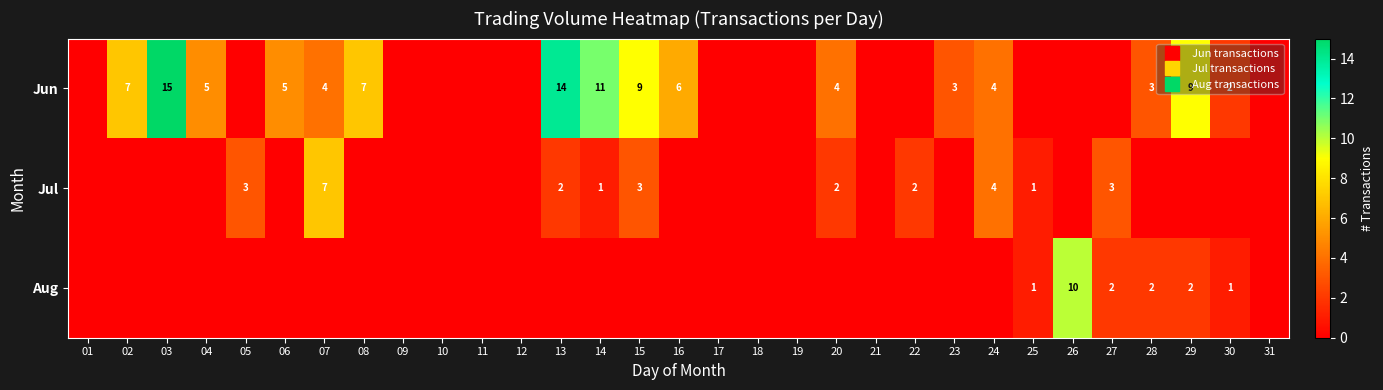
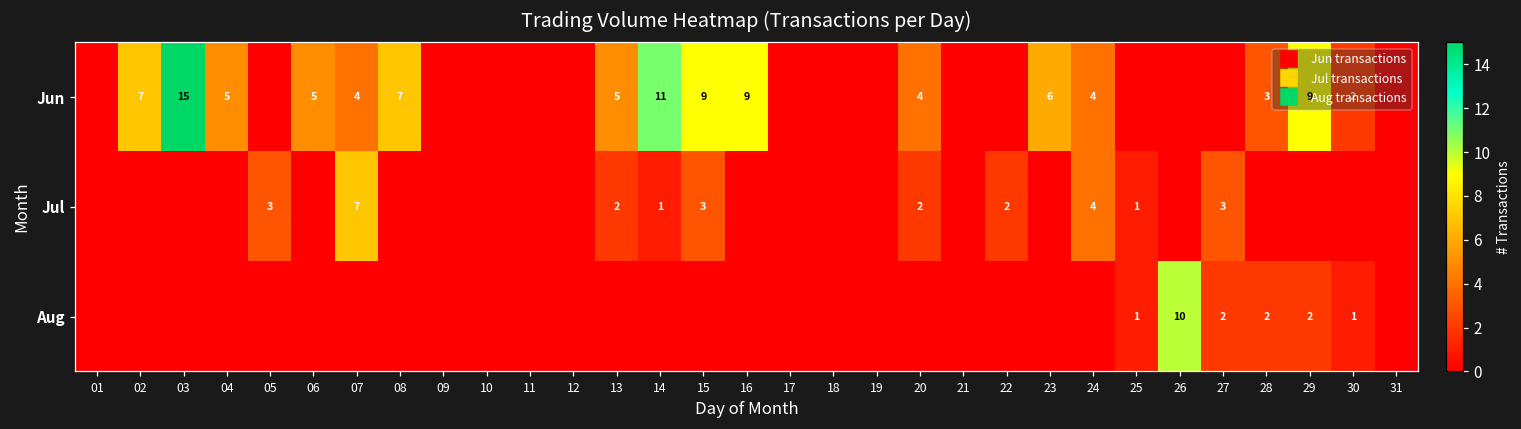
  {
    "Jun": {
      "02": 7,
      "03": 15,
      "04": 5,
      "06": 5,
      "07": 4,
      "08": 7,
-     "13": 14,
+     "13": 5,
      "14": 11,
      "15": 9,
-     "16": 6,
+     "16": 9,
      "20": 4,
-     "23": 3,
+     "23": 6,
      "24": 4,
      "28": 3
    },
    "Jul": {
      "05": 3,
      "07": 7,
      "13": 2,
      "14": 1,
      "15": 3,
      "20": 2,
      "22": 2,
      "24": 4,
      "25": 1,
      "27": 3
    },
    "Aug": {
      "25": 1,
      "26": 10,
      "27": 2,
      "28": 2,
      "29": 2,
      "30": 1
    }
  }
